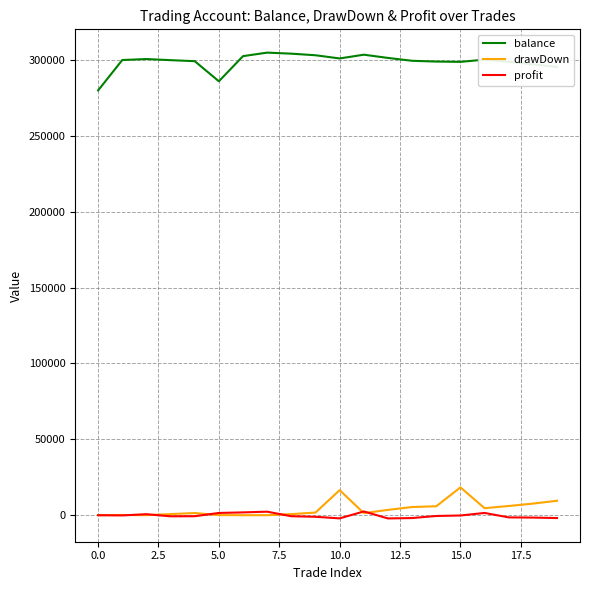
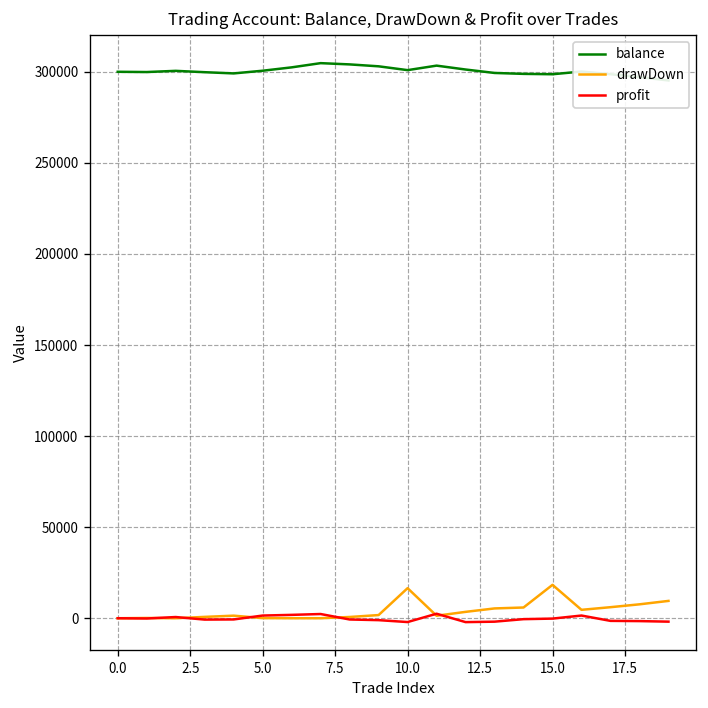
  {
    "balance": {
-     "0.0": 280000,
-     "5.0": 286000,
+     "0.0": 300000,
+     "5.0": 301000,
      "10.0": 301000,
      "15.0": 299000
    },
    "drawDown": {
      "10.0": 17000,
      "15.0": 18000
    },
    "profit": {
      "10.0": -2000,
      "15.0": 0
    }
  }
